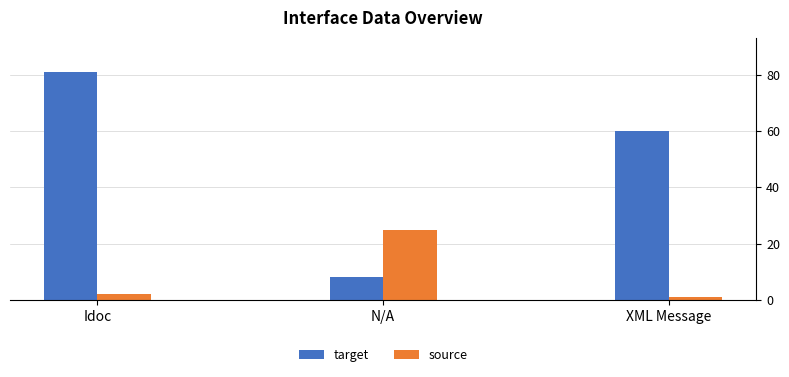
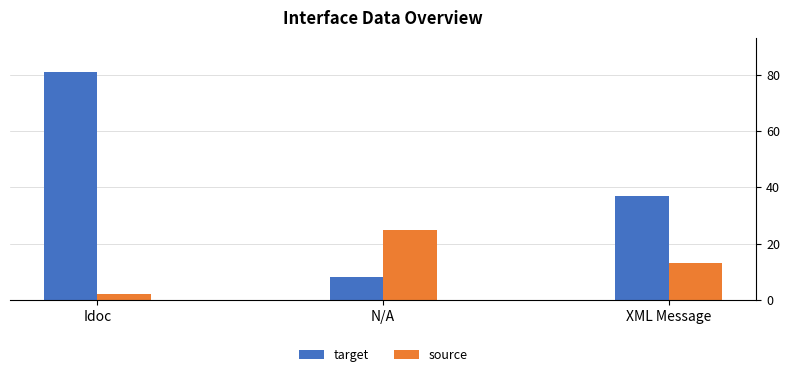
  {
    "target": {
      "Idoc": 81,
      "N/A": 8,
-     "XML Message": 60
+     "XML Message": 37
    },
    "source": {
      "Idoc": 2,
      "N/A": 25,
-     "XML Message": 1
+     "XML Message": 13
    }
  }
